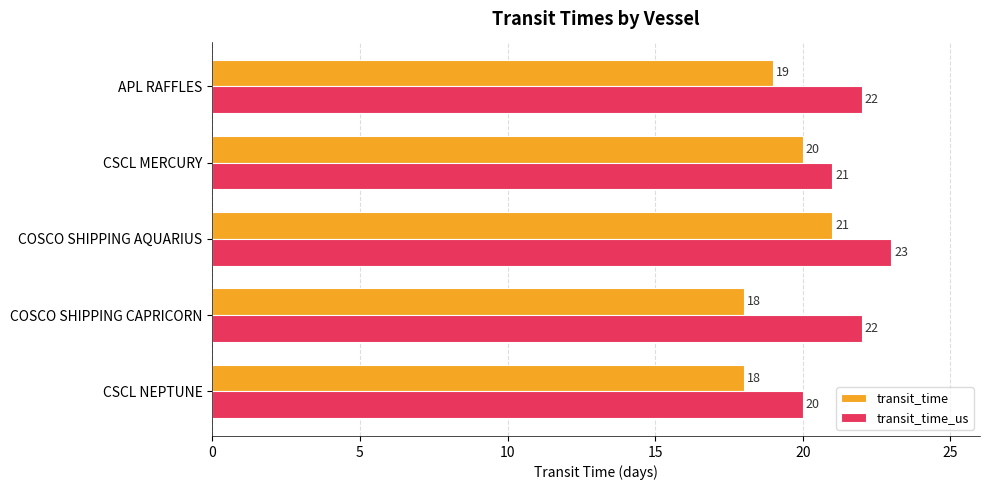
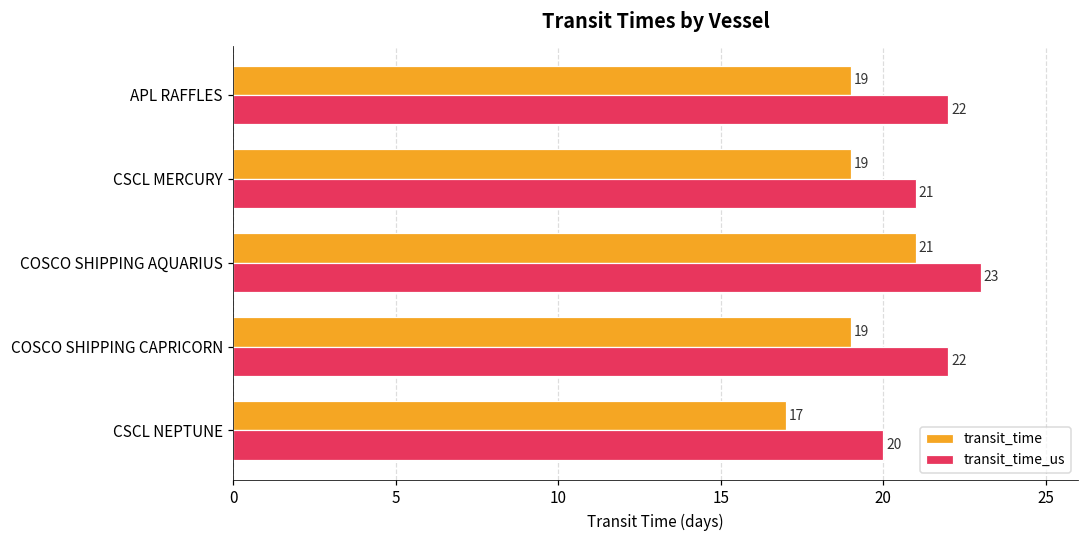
  {
    "transit_time": {
      "APL RAFFLES": 19,
-     "CSCL MERCURY": 20,
+     "CSCL MERCURY": 19,
      "COSCO SHIPPING AQUARIUS": 21,
-     "COSCO SHIPPING CAPRICORN": 18,
-     "CSCL NEPTUNE": 18
+     "COSCO SHIPPING CAPRICORN": 19,
+     "CSCL NEPTUNE": 17
    },
    "transit_time_us": {
      "APL RAFFLES": 22,
      "CSCL MERCURY": 21,
      "COSCO SHIPPING AQUARIUS": 23,
      "COSCO SHIPPING CAPRICORN": 22,
      "CSCL NEPTUNE": 20
    }
  }
